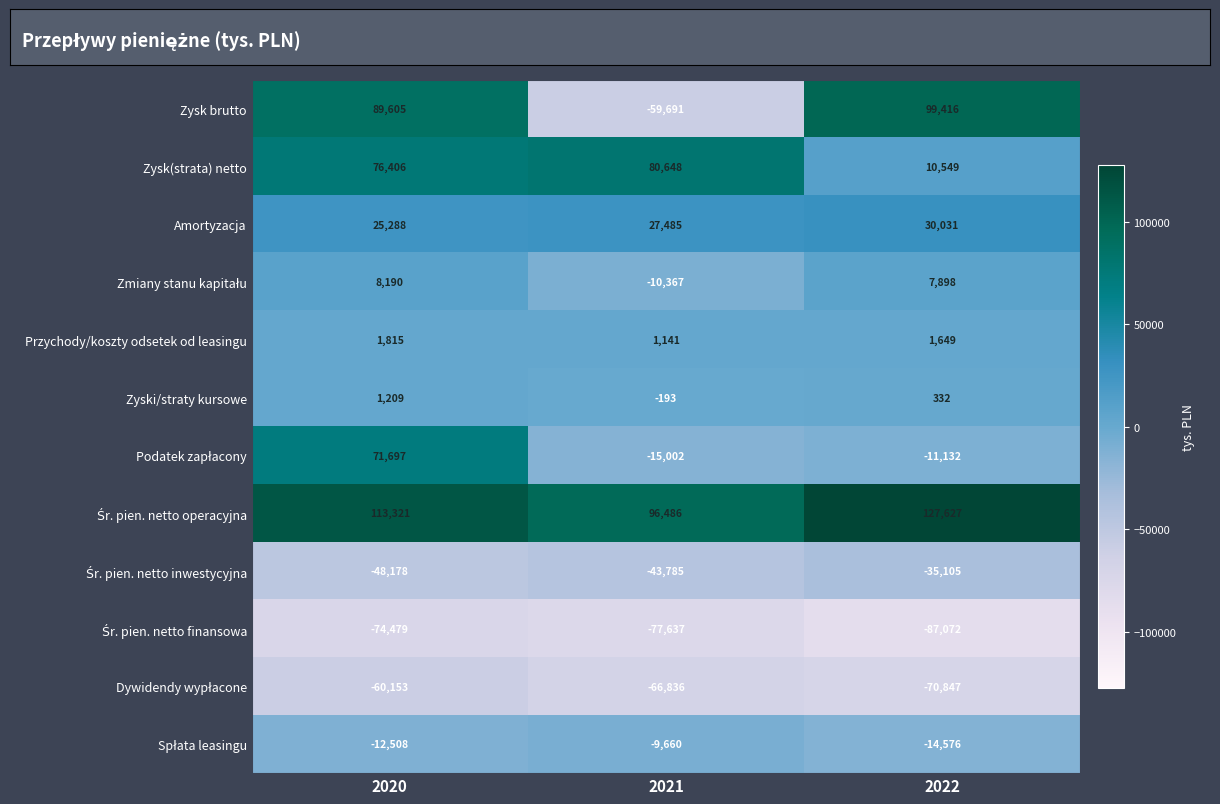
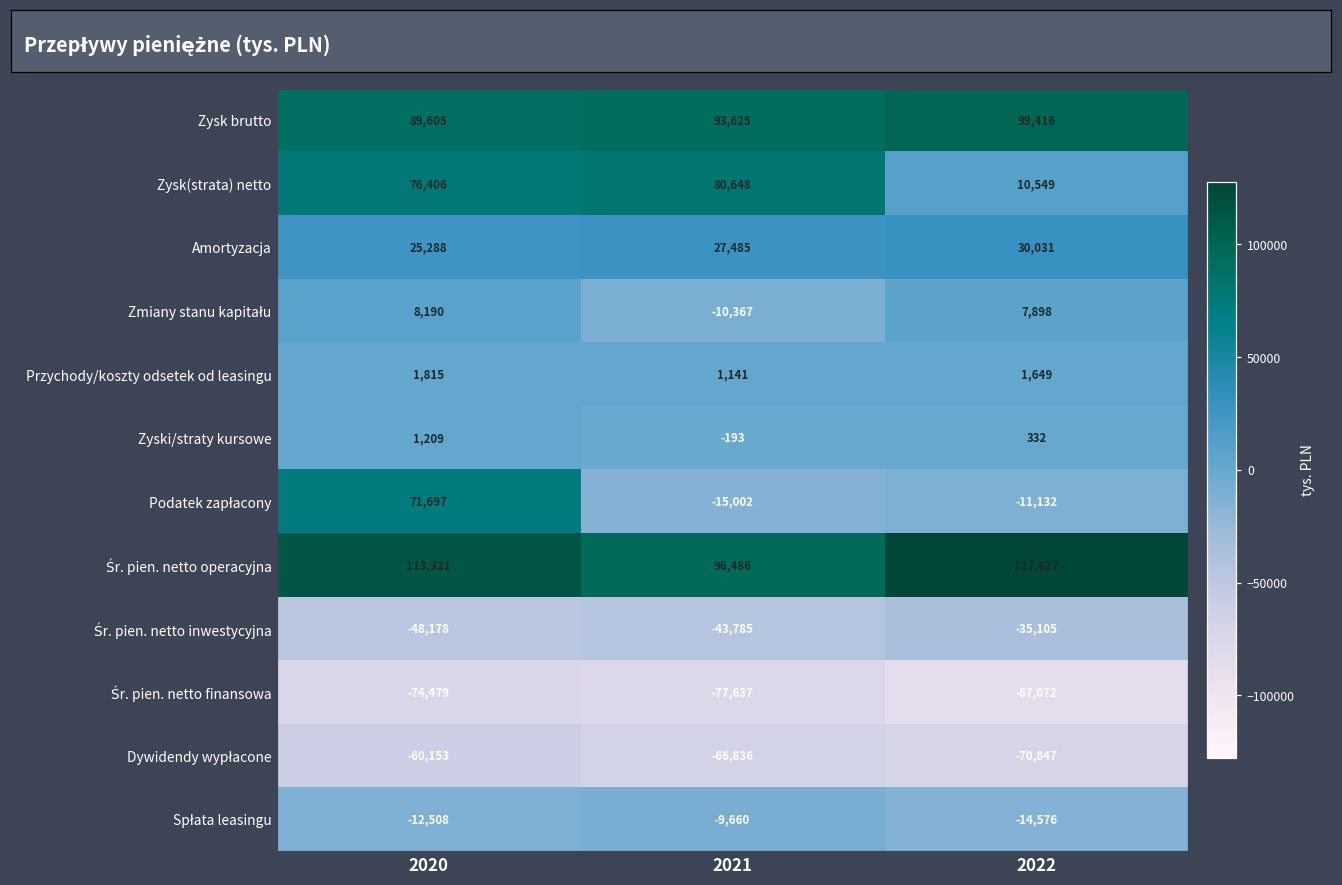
  {
    "Zysk brutto": {
      "2020": "89,605",
-     "2021": "-59,691",
+     "2021": "93,625",
      "2022": "99,416"
    },
    "Zysk(strata) netto": {
      "2020": "76,406",
      "2021": "80,648",
      "2022": "10,549"
    },
    "Amortyzacja": {
      "2020": "25,288",
      "2021": "27,485",
      "2022": "30,031"
    },
    "Zmiany stanu kapitału": {
      "2020": "8,190",
      "2021": "-10,367",
      "2022": "7,898"
    },
    "Przychody/koszty odsetek od leasingu": {
      "2020": "1,815",
      "2021": "1,141",
      "2022": "1,649"
    },
    "Zyski/straty kursowe": {
      "2020": "1,209",
      "2021": "-193",
      "2022": "332"
    },
    "Podatek zapłacony": {
      "2020": "71,697",
      "2021": "-15,002",
      "2022": "-11,132"
    },
    "Śr. pien. netto operacyjna": {
      "2021": "96,486"
    },
    "Śr. pien. netto inwestycyjna": {
      "2020": "-48,178",
      "2021": "-43,785",
      "2022": "-35,105"
    },
    "Dywidendy wypłacone": {
      "2020": "-60,153"
    },
    "Spłata leasingu": {
      "2020": "-12,508",
      "2021": "-9,660",
      "2022": "-14,576"
    }
  }
